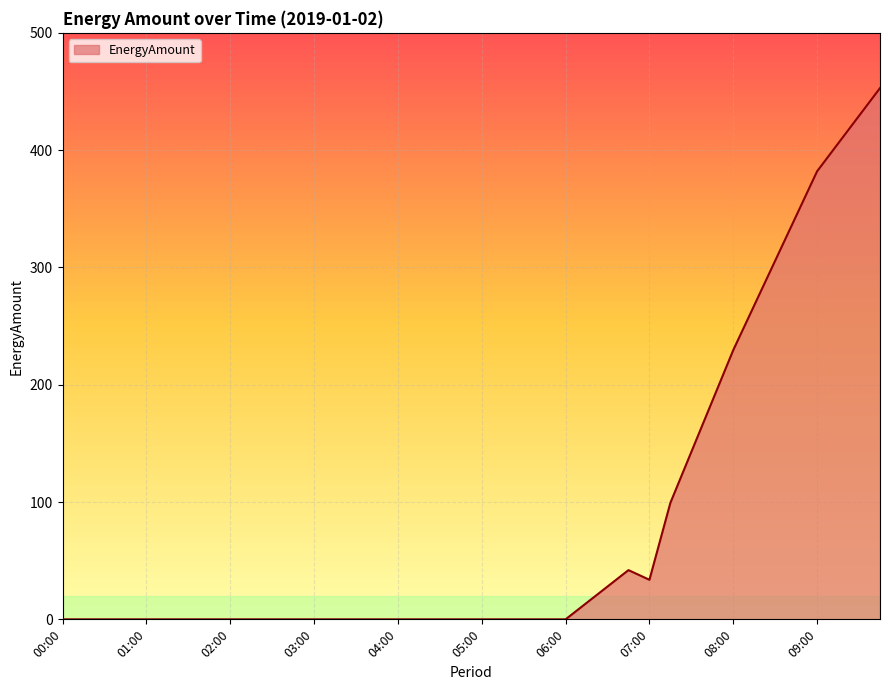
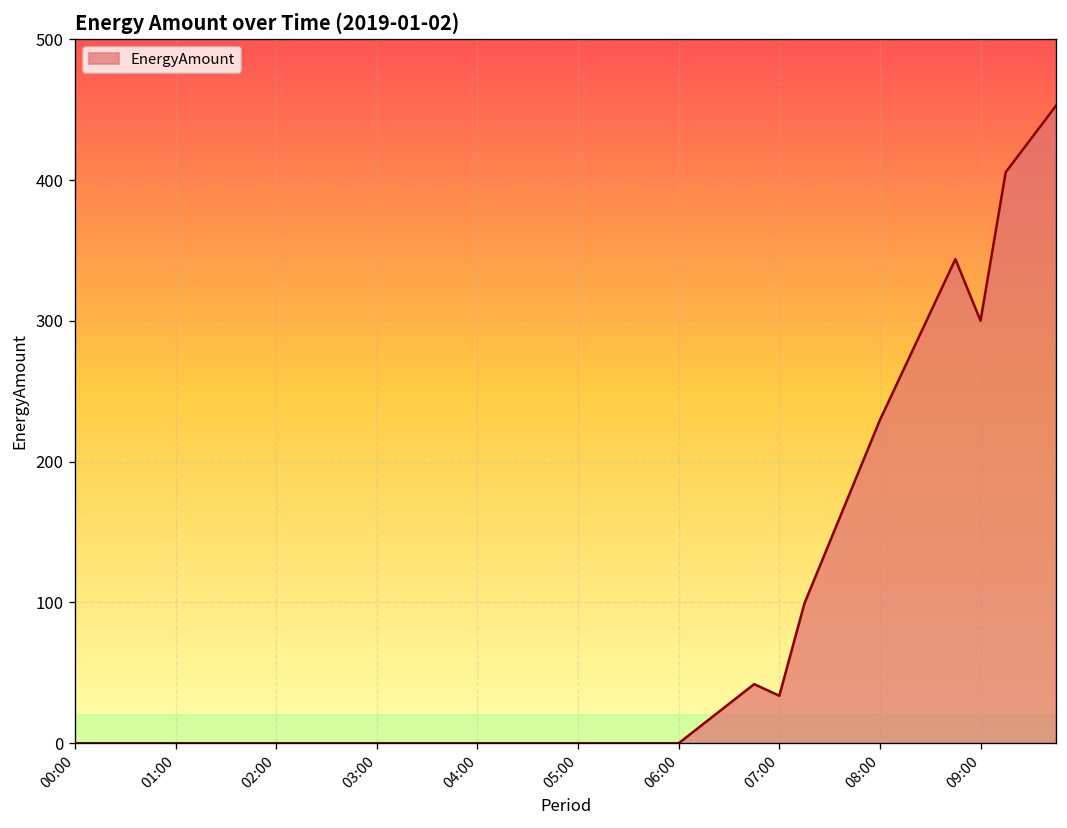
  {
    "07:00": 34,
    "08:00": 230,
-   "09:00": 382
+   "09:00": 300
  }
